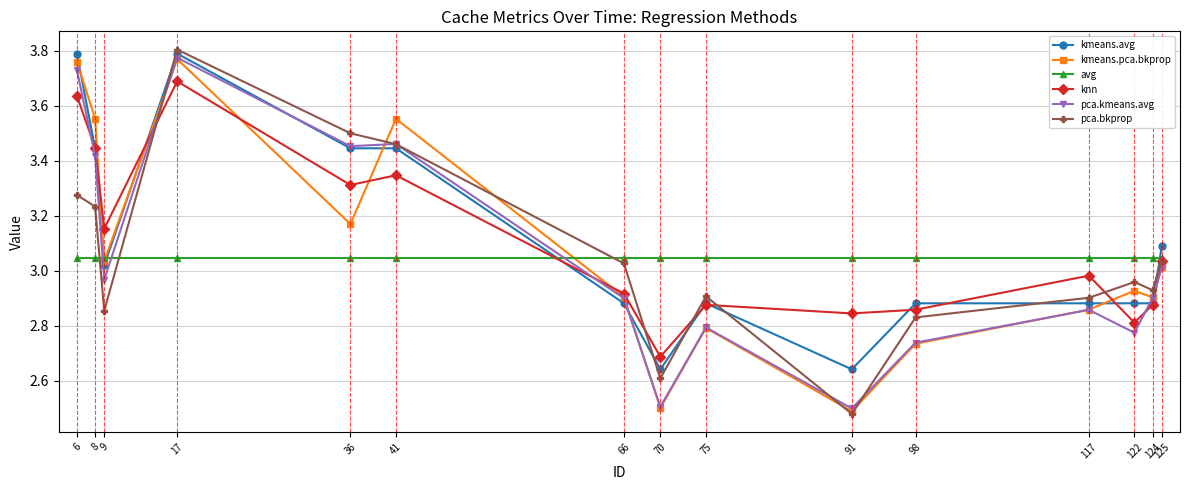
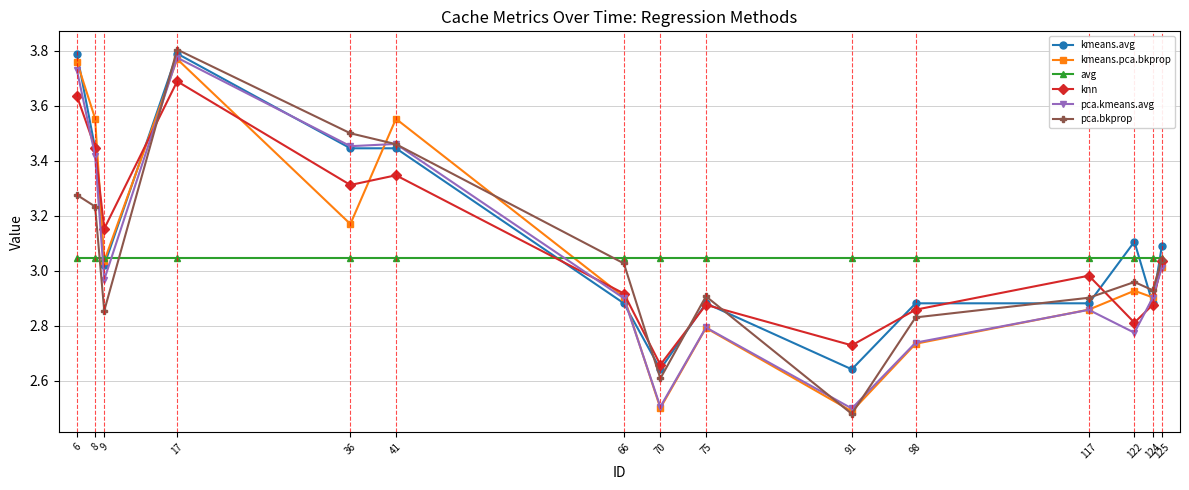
  {
    "kmeans.avg": {
      "6": 3.79,
      "9": 3.02,
      "17": 3.79,
      "41": 3.44,
      "66": 2.88,
      "70": 2.64,
      "91": 2.64,
      "98": 2.88,
      "117": 2.88,
-     "122": 2.88,
+     "122": 3.11,
      "125": 3.09
    },
    "kmeans.pca.bkprop": {
      "6": 3.76,
      "8": 3.55,
      "9": 3.04,
      "36": 3.17,
      "41": 3.55,
      "91": 2.49,
      "122": 2.93
    },
    "avg": {
      "6": 3.05,
      "8": 3.05,
      "9": 3.05,
      "17": 3.05,
      "36": 3.05,
      "41": 3.05,
      "66": 3.05,
      "70": 3.05,
      "75": 3.05,
      "91": 3.05,
      "98": 3.05,
      "117": 3.05,
      "122": 3.05,
      "124": 3.05
    },
    "knn": {
      "6": 3.64,
      "9": 3.15,
      "17": 3.69,
      "36": 3.31,
      "41": 3.35,
      "66": 2.92,
-     "70": 2.69,
-     "91": 2.85,
+     "70": 2.66,
+     "91": 2.73,
      "98": 2.86,
      "117": 2.98,
      "122": 2.81
    },
    "pca.kmeans.avg": {
      "6": 3.73,
      "8": 3.42,
      "9": 2.97,
      "91": 2.50,
      "122": 2.78
    },
    "pca.bkprop": {
      "6": 3.28,
      "8": 3.23,
      "9": 2.85,
      "17": 3.80,
      "36": 3.50,
      "66": 3.03,
      "70": 2.61,
      "75": 2.91,
      "91": 2.48,
      "98": 2.83,
      "117": 2.90,
      "122": 2.96,
      "124": 2.93
    }
  }
